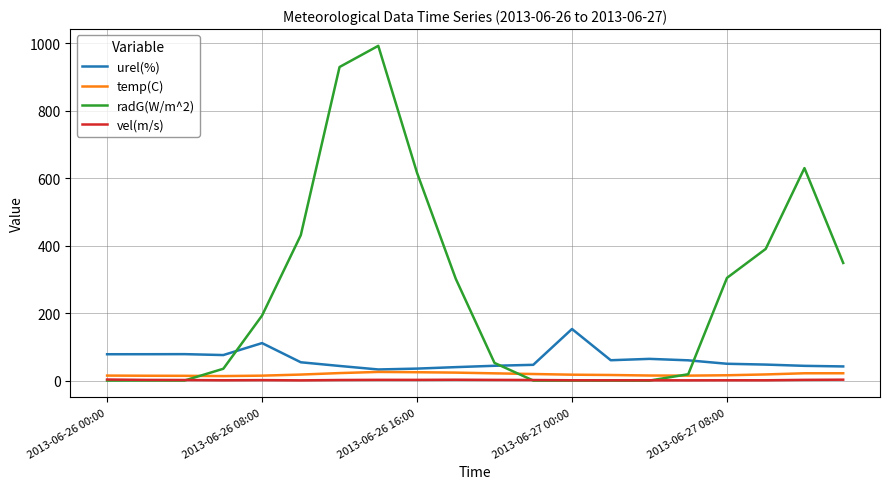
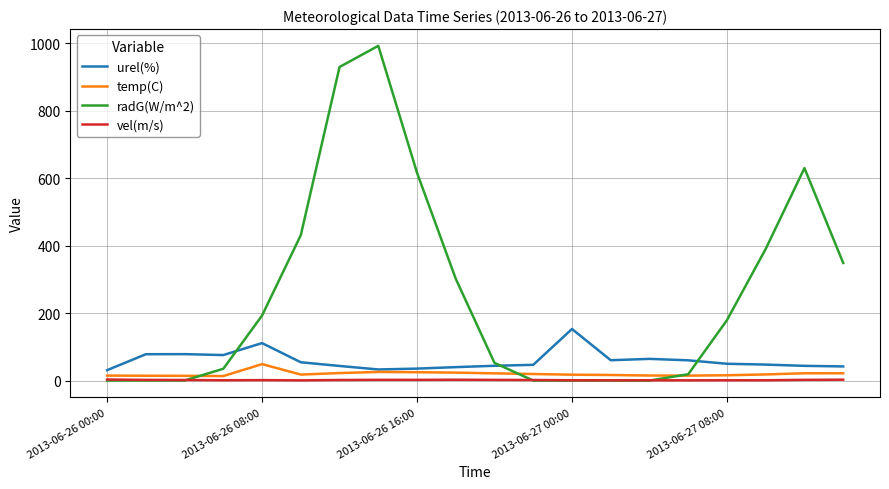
  {
    "urel(%)": {
-     "2013-06-26 00:00": 80,
+     "2013-06-26 00:00": 30,
      "2013-06-26 08:00": 110,
      "2013-06-26 16:00": 40,
      "2013-06-27 00:00": 150,
      "2013-06-27 08:00": 50
    },
    "temp(C)": {
      "2013-06-26 00:00": 10,
-     "2013-06-26 08:00": 10,
+     "2013-06-26 08:00": 50,
      "2013-06-26 16:00": 20,
      "2013-06-27 00:00": 20,
      "2013-06-27 08:00": 20
    },
    "radG(W/m^2)": {
      "2013-06-26 08:00": 190,
      "2013-06-26 16:00": 620,
-     "2013-06-27 08:00": 300
+     "2013-06-27 08:00": 180
    },
    "vel(m/s)": {
      "2013-06-26 08:00": 0,
      "2013-06-26 16:00": 0,
      "2013-06-27 08:00": 0
    }
  }
